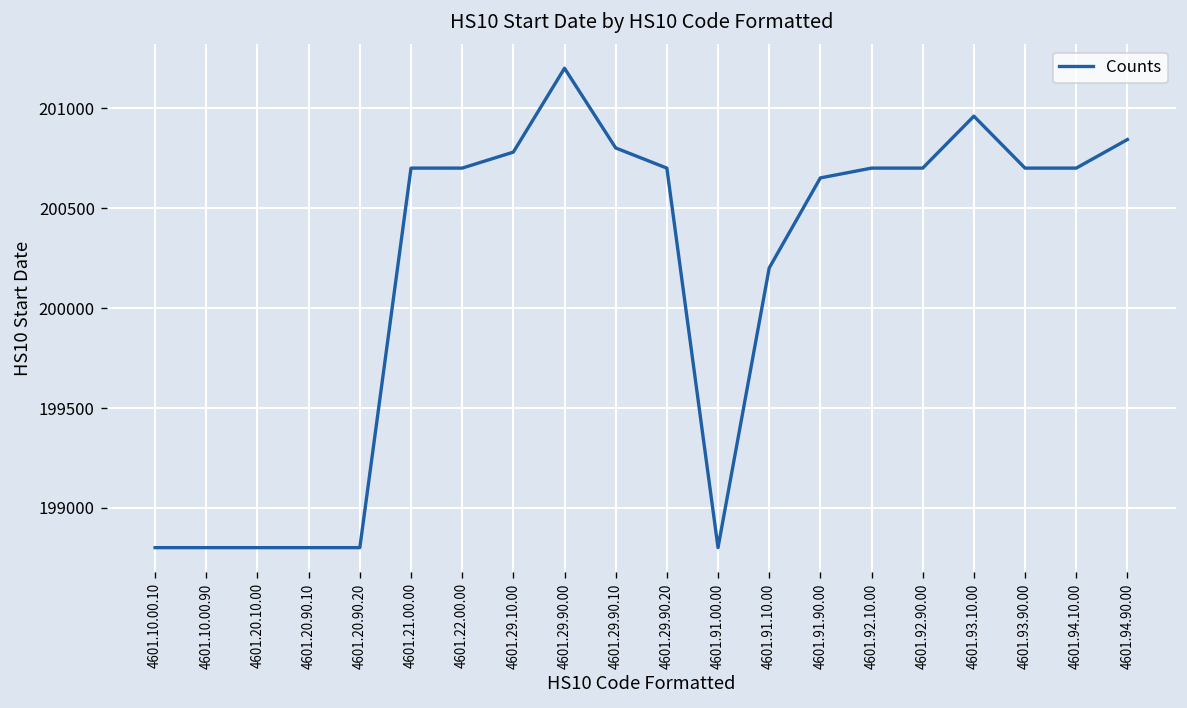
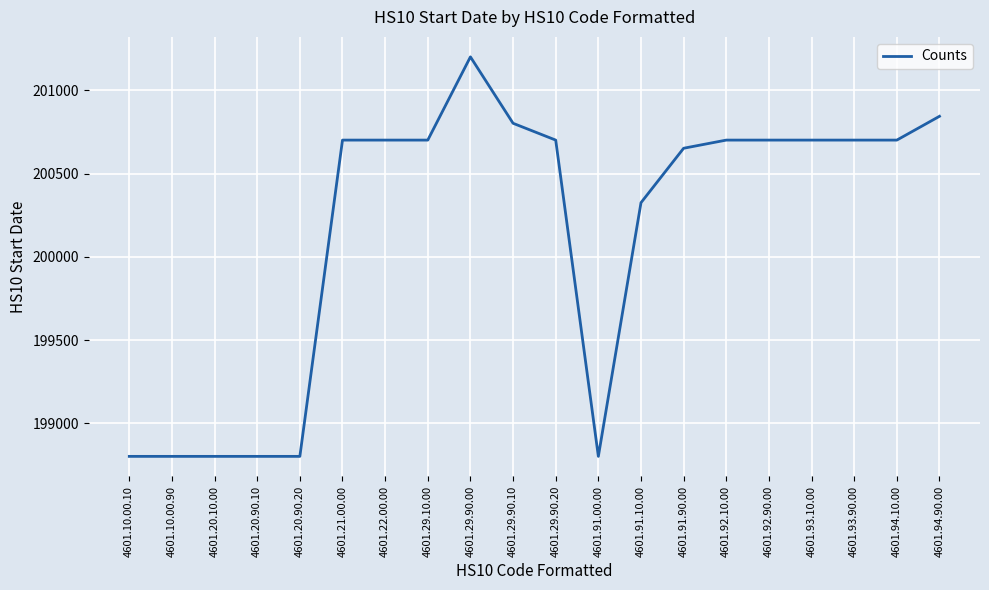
  {
    "4601.10.00.10": 198800,
    "4601.10.00.90": 198800,
    "4601.20.10.00": 198800,
    "4601.20.90.10": 198800,
    "4601.20.90.20": 198800,
    "4601.21.00.00": 200700,
    "4601.22.00.00": 200700,
-   "4601.29.10.00": 200780,
+   "4601.29.10.00": 200700,
    "4601.29.90.00": 201200,
    "4601.29.90.10": 200800,
    "4601.29.90.20": 200700,
    "4601.91.00.00": 198800,
-   "4601.91.10.00": 200200,
+   "4601.91.10.00": 200330,
    "4601.91.90.00": 200650,
    "4601.92.10.00": 200700,
    "4601.92.90.00": 200700,
-   "4601.93.10.00": 200960,
+   "4601.93.10.00": 200700,
    "4601.93.90.00": 200700,
    "4601.94.10.00": 200700,
    "4601.94.90.00": 200840
  }
